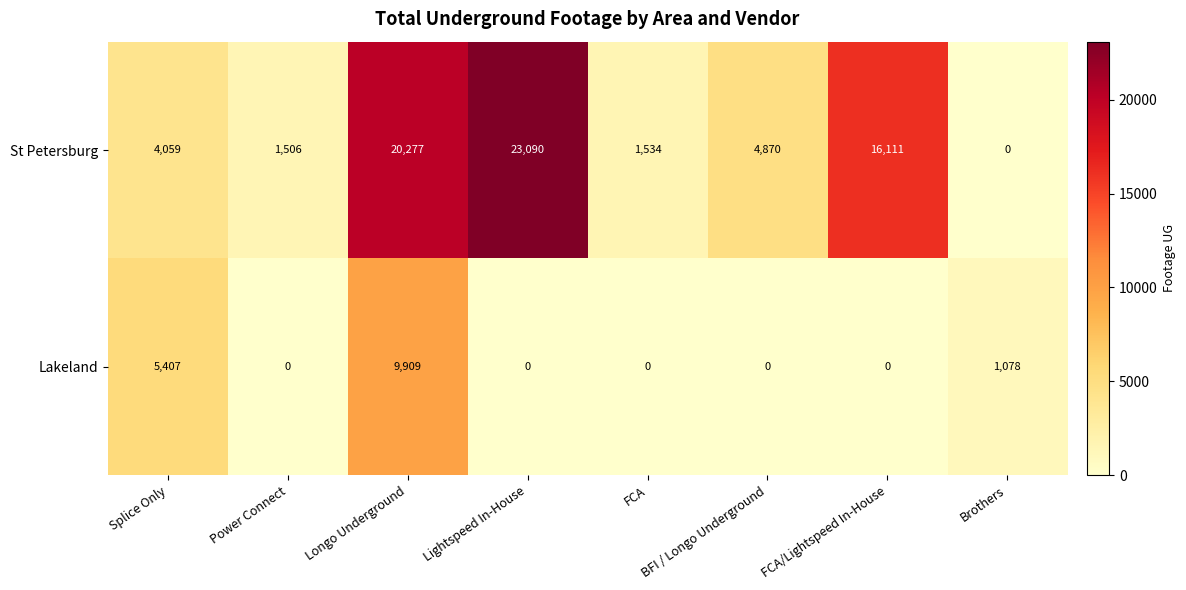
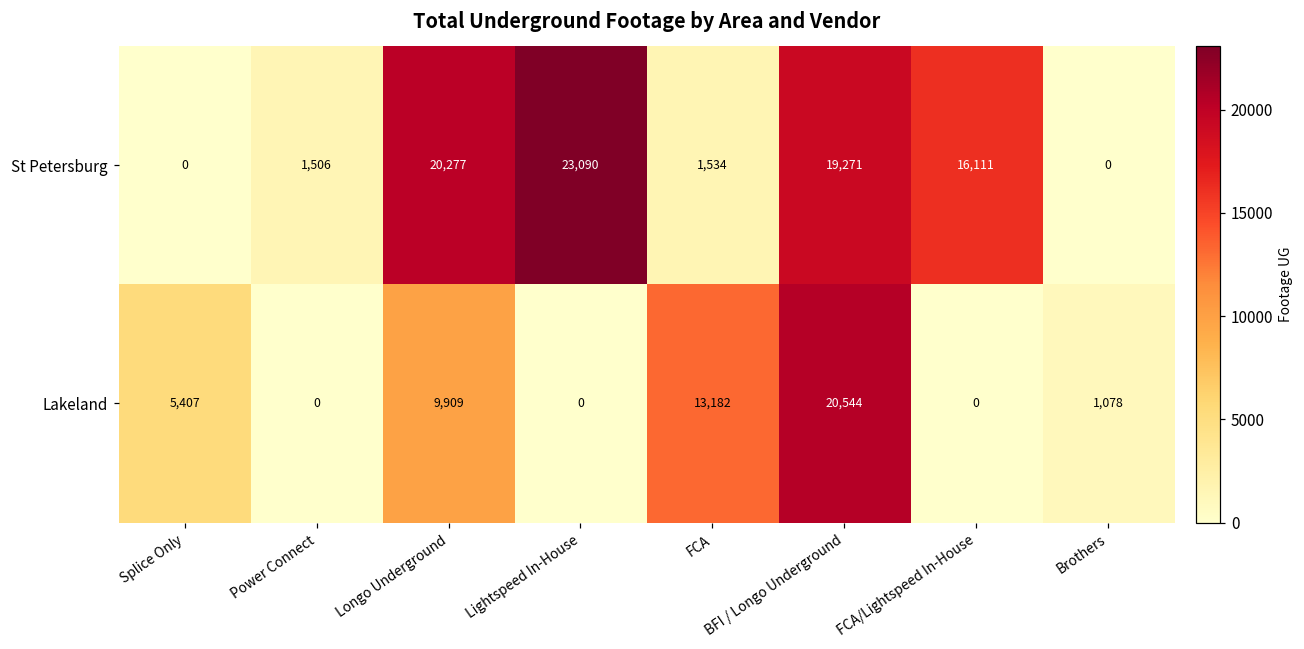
  {
    "St Petersburg": {
-     "Splice Only": "4,059",
+     "Splice Only": "0",
      "Power Connect": "1,506",
      "Longo Underground": "20,277",
      "Lightspeed In-House": "23,090",
      "FCA": "1,534",
-     "BFI / Longo Underground": "4,870",
+     "BFI / Longo Underground": "19,271",
      "FCA/Lightspeed In-House": "16,111",
      "Brothers": "0"
    },
    "Lakeland": {
      "Splice Only": "5,407",
      "Power Connect": "0",
      "Longo Underground": "9,909",
      "Lightspeed In-House": "0",
-     "FCA": "0",
-     "BFI / Longo Underground": "0",
+     "FCA": "13,182",
+     "BFI / Longo Underground": "20,544",
      "FCA/Lightspeed In-House": "0",
      "Brothers": "1,078"
    }
  }
